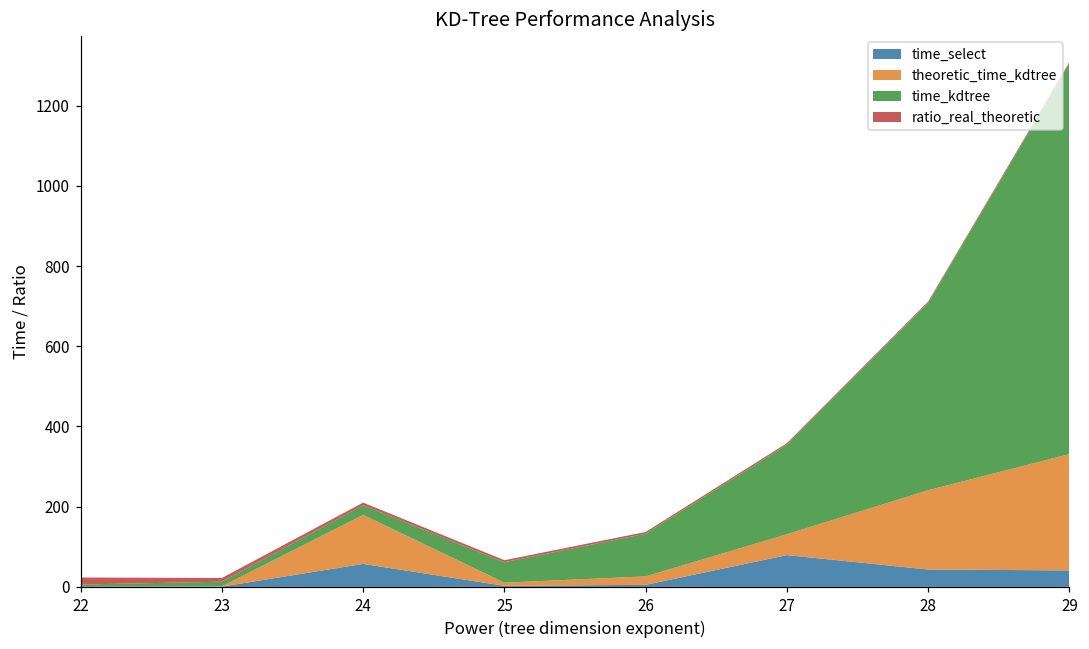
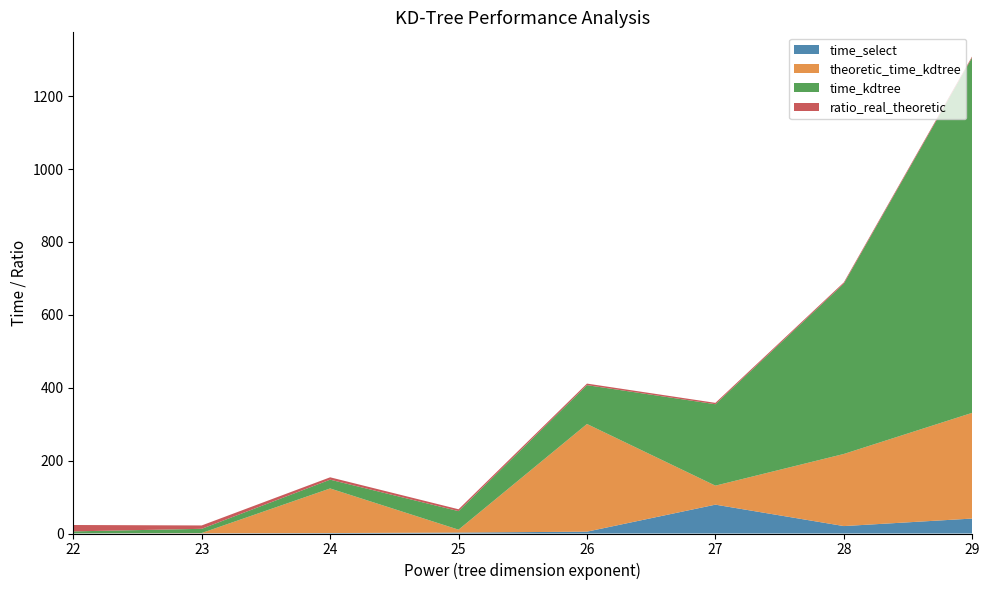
  {
    "time_select": {
-     "24": 60,
+     "24": 0,
      "27": 80,
-     "28": 40,
+     "28": 20,
      "29": 40
    },
    "theoretic_time_kdtree": {
      "24": 120,
      "25": 10,
-     "26": 20,
+     "26": 300,
      "27": 50,
      "28": 200,
      "29": 290
    },
    "time_kdtree": {
      "23": 10
    },
    "ratio_real_theoretic": {
      "22": 20,
      "23": 10
    }
  }
